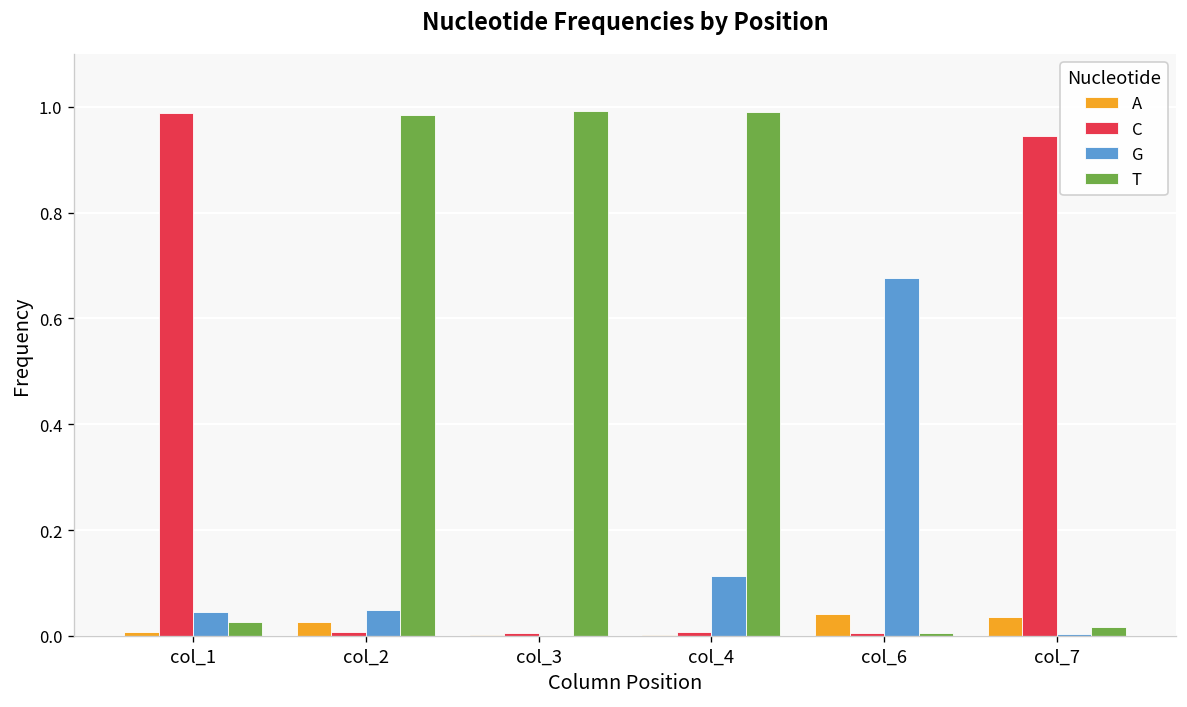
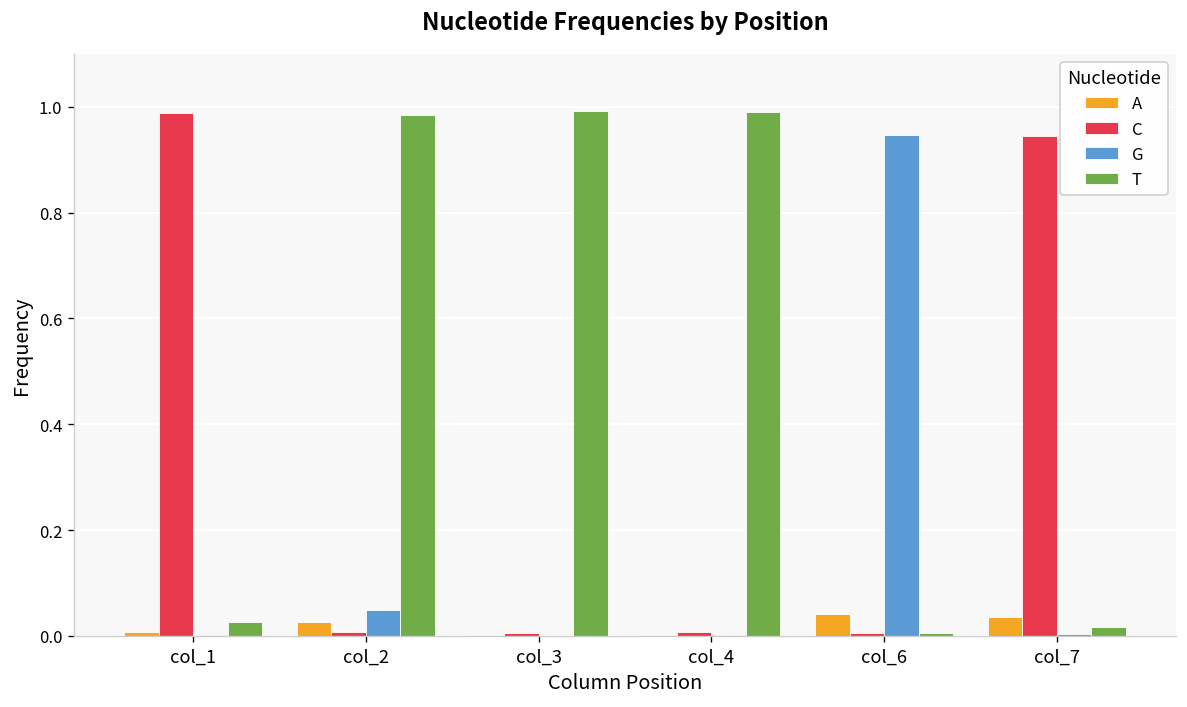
  {
    "A": {
      "col_1": 0.01,
      "col_2": 0.03,
      "col_6": 0.04,
      "col_7": 0.04
    },
    "C": {
      "col_1": 0.99,
      "col_2": 0.01,
      "col_3": 0.01,
      "col_4": 0.01,
      "col_6": 0.01,
      "col_7": 0.95
    },
    "G": {
-     "col_1": 0.05,
+     "col_1": 0.00,
      "col_2": 0.05,
      "col_3": 0.00,
-     "col_4": 0.11,
-     "col_6": 0.68
+     "col_4": 0.00,
+     "col_6": 0.95
    },
    "T": {
      "col_1": 0.03,
      "col_2": 0.99,
      "col_3": 0.99,
      "col_4": 0.99,
      "col_7": 0.02
    }
  }
